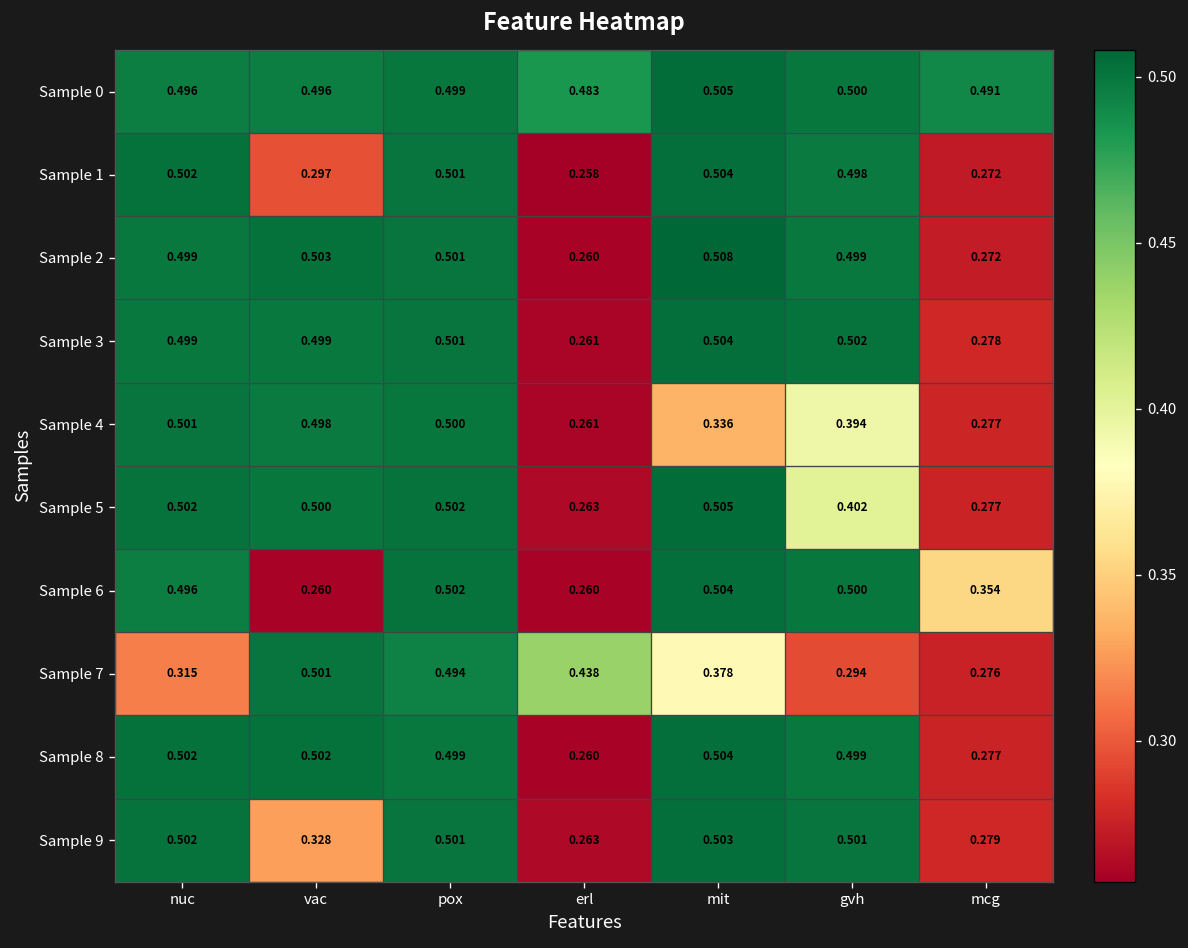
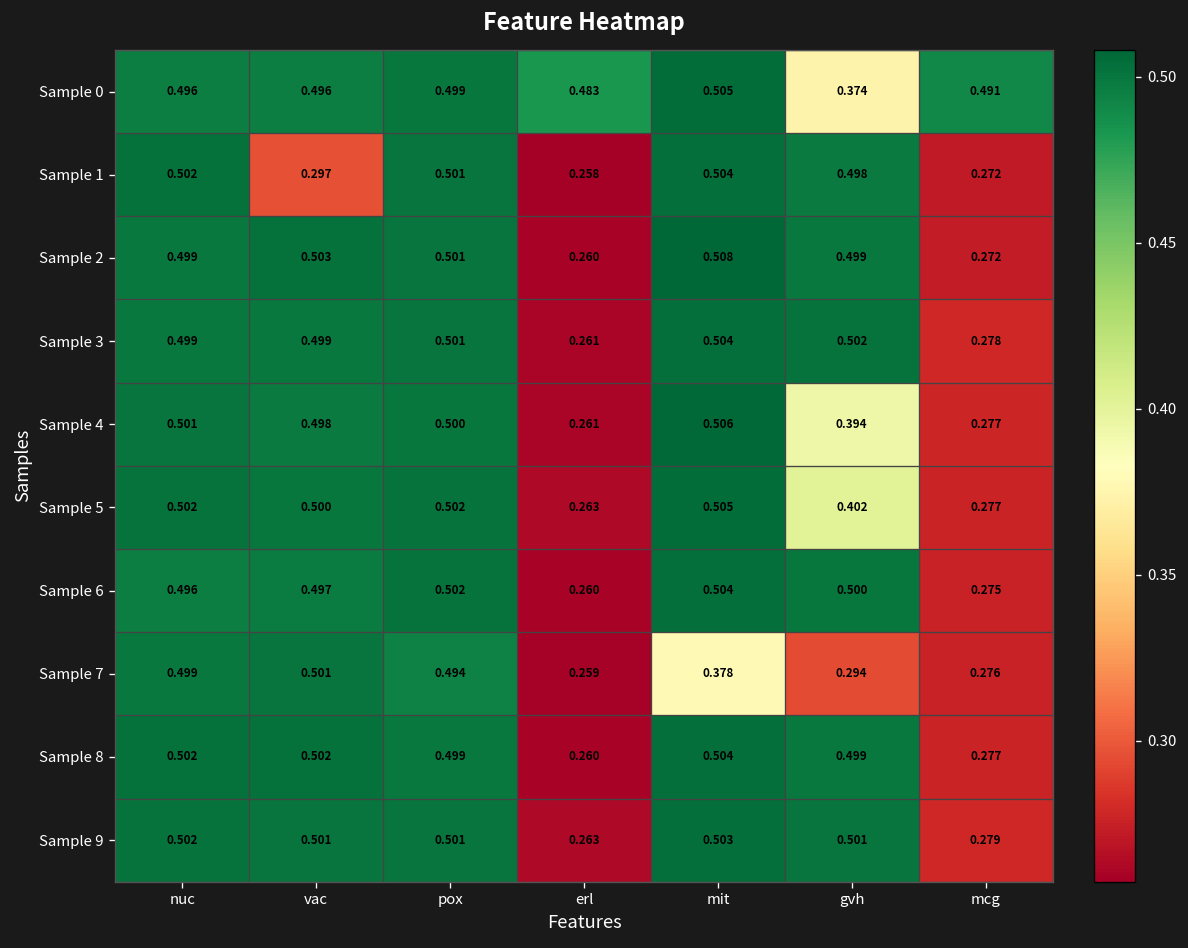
  {
    "Sample 0": {
      "nuc": 0.496,
      "vac": 0.496,
      "pox": 0.499,
      "erl": 0.483,
      "mit": 0.505,
-     "gvh": 0.500,
+     "gvh": 0.374,
      "mcg": 0.491
    },
    "Sample 1": {
      "nuc": 0.502,
      "vac": 0.297,
      "pox": 0.501,
      "erl": 0.258,
      "mit": 0.504,
      "gvh": 0.498,
      "mcg": 0.272
    },
    "Sample 2": {
      "nuc": 0.499,
      "vac": 0.503,
      "pox": 0.501,
      "erl": 0.260,
      "mit": 0.508,
      "gvh": 0.499,
      "mcg": 0.272
    },
    "Sample 3": {
      "nuc": 0.499,
      "vac": 0.499,
      "pox": 0.501,
      "erl": 0.261,
      "mit": 0.504,
      "gvh": 0.502,
      "mcg": 0.278
    },
    "Sample 4": {
      "nuc": 0.501,
      "vac": 0.498,
      "pox": 0.500,
      "erl": 0.261,
-     "mit": 0.336,
+     "mit": 0.506,
      "gvh": 0.394,
      "mcg": 0.277
    },
    "Sample 5": {
      "nuc": 0.502,
      "vac": 0.500,
      "pox": 0.502,
      "erl": 0.263,
      "mit": 0.505,
      "gvh": 0.402,
      "mcg": 0.277
    },
    "Sample 6": {
      "nuc": 0.496,
-     "vac": 0.260,
+     "vac": 0.497,
      "pox": 0.502,
      "erl": 0.260,
      "mit": 0.504,
      "gvh": 0.500,
-     "mcg": 0.354
+     "mcg": 0.275
    },
    "Sample 7": {
-     "nuc": 0.315,
+     "nuc": 0.499,
      "vac": 0.501,
      "pox": 0.494,
-     "erl": 0.438,
+     "erl": 0.259,
      "mit": 0.378,
      "gvh": 0.294,
      "mcg": 0.276
    },
    "Sample 8": {
      "nuc": 0.502,
      "vac": 0.502,
      "pox": 0.499,
      "erl": 0.260,
      "mit": 0.504,
      "gvh": 0.499,
      "mcg": 0.277
    },
    "Sample 9": {
      "nuc": 0.502,
-     "vac": 0.328,
+     "vac": 0.501,
      "pox": 0.501,
      "erl": 0.263,
      "mit": 0.503,
      "gvh": 0.501,
      "mcg": 0.279
    }
  }
